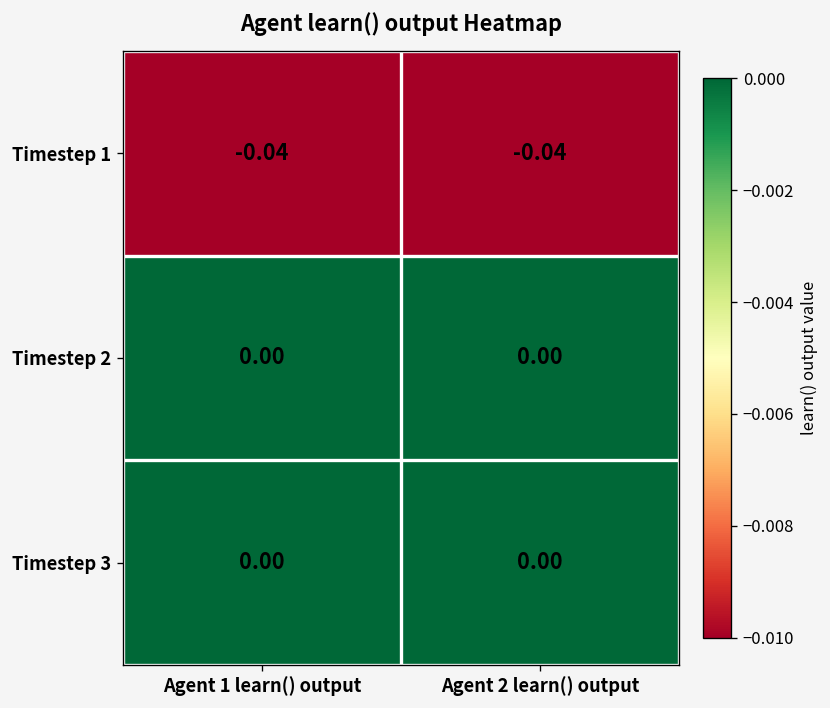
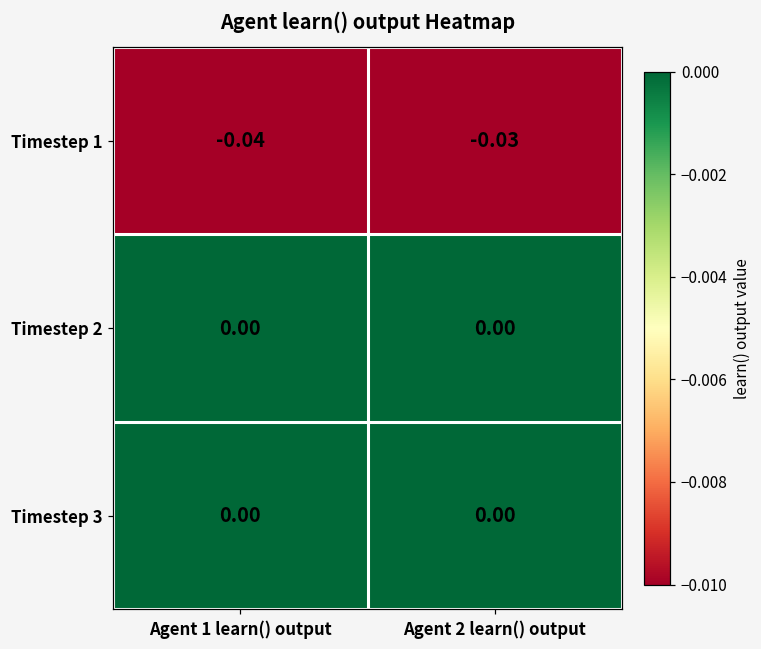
  {
    "Timestep 1": {
      "Agent 1 learn() output": -0.04,
-     "Agent 2 learn() output": -0.04
+     "Agent 2 learn() output": -0.03
    },
    "Timestep 2": {
      "Agent 1 learn() output": 0.00,
      "Agent 2 learn() output": 0.00
    },
    "Timestep 3": {
      "Agent 1 learn() output": 0.00,
      "Agent 2 learn() output": 0.00
    }
  }
